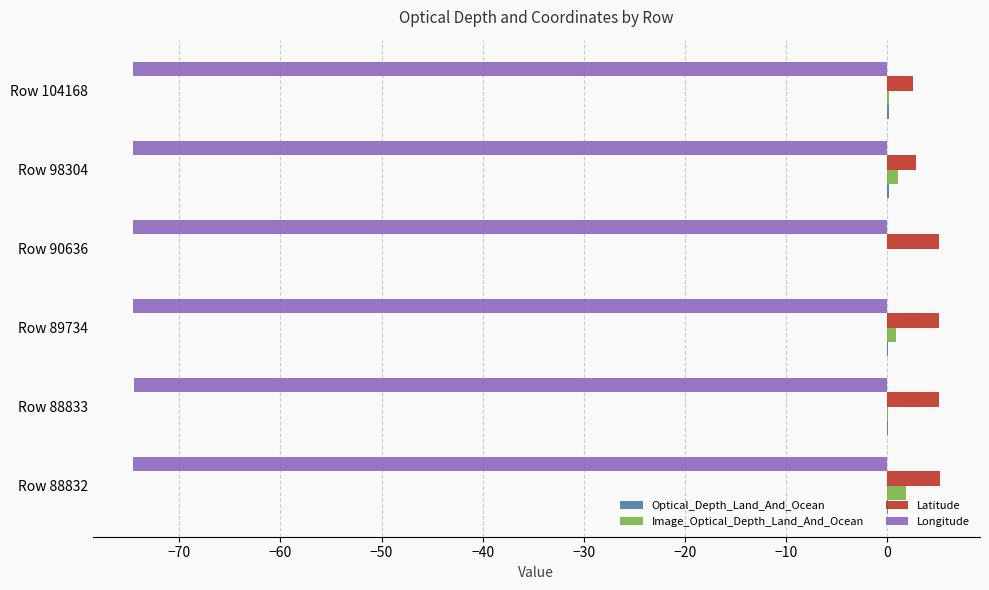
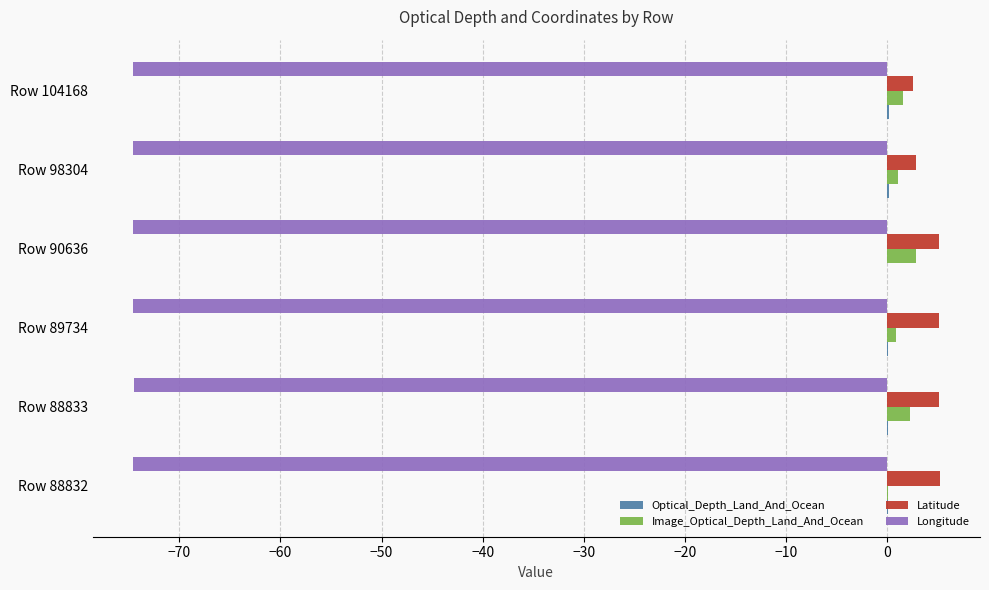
  {
    "Image_Optical_Depth_Land_And_Ocean": {
-     "Row 104168": 0.2,
+     "Row 104168": 1.6,
      "Row 98304": 1.1,
-     "Row 90636": 0.0,
+     "Row 90636": 2.9,
      "Row 89734": 0.9,
-     "Row 88833": 0.1,
-     "Row 88832": 1.8
+     "Row 88833": 2.3,
+     "Row 88832": 0.1
    },
    "Latitude": {
      "Row 104168": 2.6,
      "Row 98304": 2.8,
      "Row 90636": 5.2,
      "Row 89734": 5.2,
      "Row 88833": 5.2,
      "Row 88832": 5.2
    },
    "Longitude": {
      "Row 104168": -74.5,
      "Row 98304": -74.6,
      "Row 90636": -74.6,
      "Row 89734": -74.5,
      "Row 88833": -74.4,
      "Row 88832": -74.5
    }
  }
